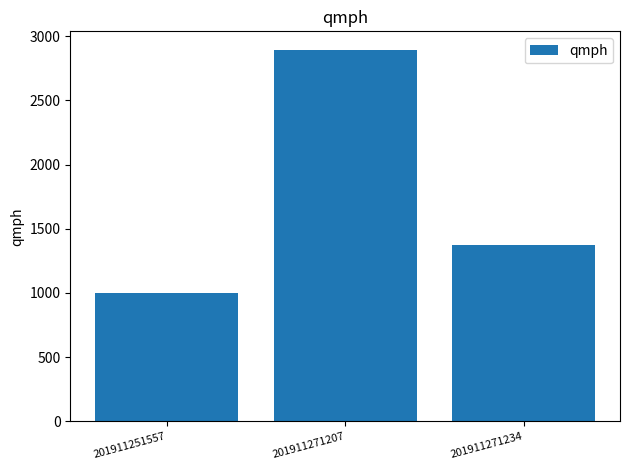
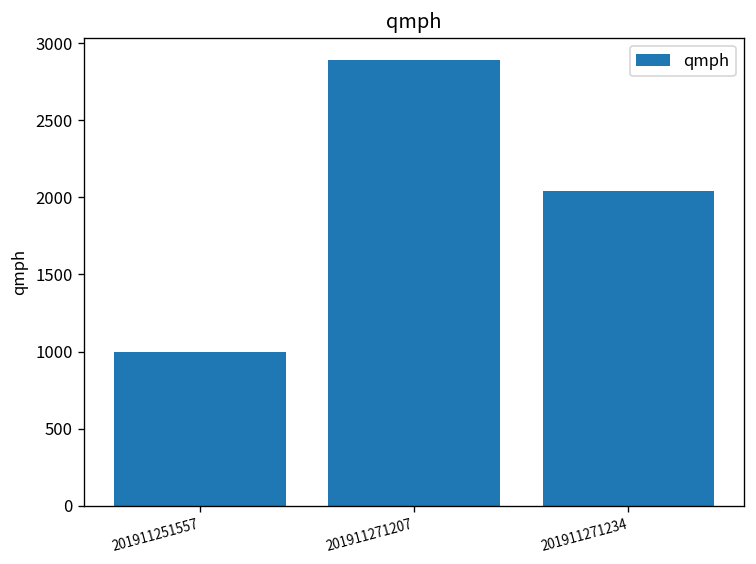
  {
    "201911251557": 1000,
    "201911271207": 2890,
-   "201911271234": 1380
+   "201911271234": 2040
  }
